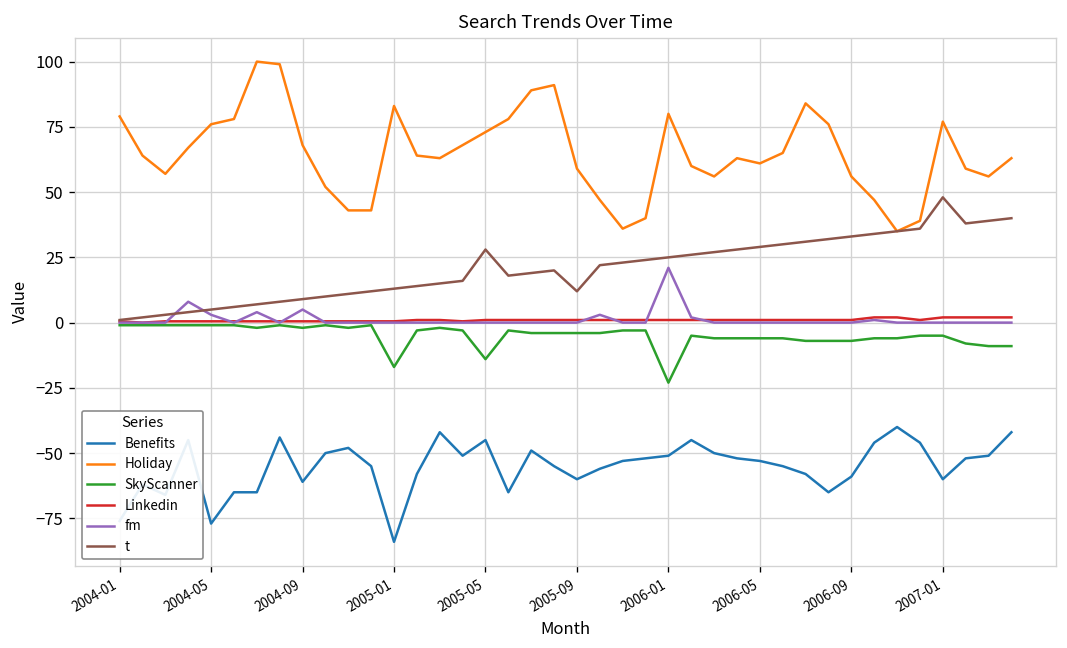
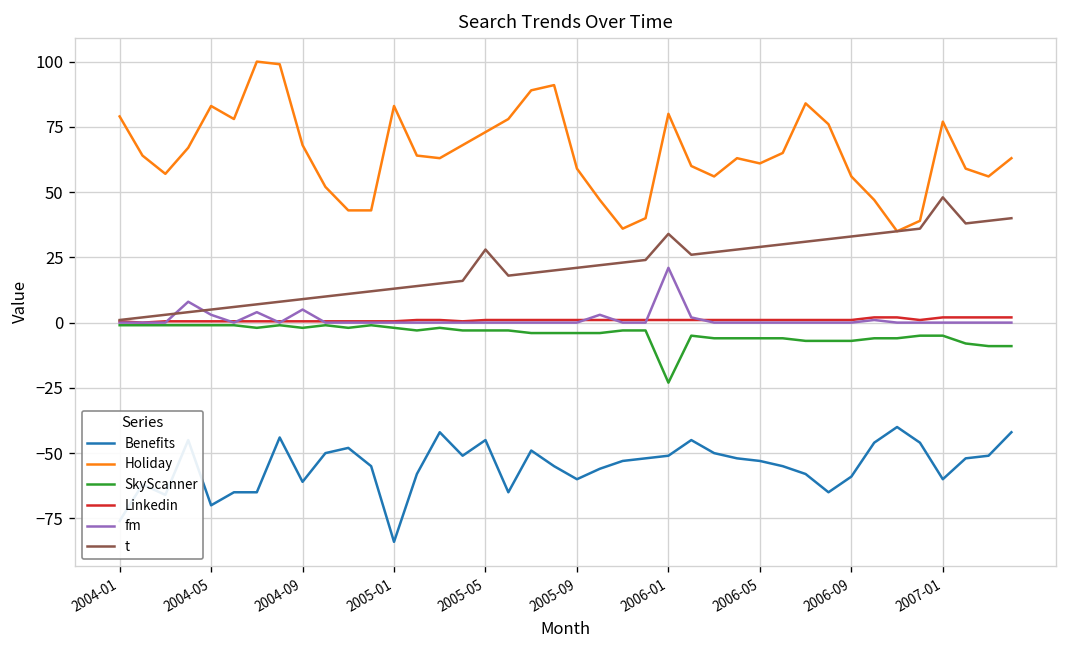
  {
    "Benefits": {
-     "2004-05": -77,
+     "2004-05": -70,
      "2004-09": -61,
      "2005-01": -84,
      "2005-05": -45,
      "2005-09": -60,
      "2006-01": -51,
      "2006-05": -53,
      "2006-09": -59,
      "2007-01": -60
    },
    "Holiday": {
      "2004-01": 79,
-     "2004-05": 76,
+     "2004-05": 83,
      "2004-09": 68,
      "2005-01": 83,
      "2005-05": 73,
      "2005-09": 59,
      "2006-01": 80,
      "2006-05": 61,
      "2006-09": 56,
      "2007-01": 77
    },
    "SkyScanner": {
      "2004-05": -1,
      "2004-09": -2,
-     "2005-01": -17,
-     "2005-05": -14,
+     "2005-01": -2,
+     "2005-05": -3,
      "2005-09": -4,
      "2006-01": -23,
      "2006-05": -6,
      "2006-09": -7,
      "2007-01": -5
    },
    "Linkedin": {
      "2004-05": 1,
      "2004-09": 1,
      "2006-01": 1,
      "2007-01": 2
    },
    "fm": {
      "2004-05": 3,
      "2004-09": 5,
      "2006-01": 21,
      "2007-01": 0
    },
    "t": {
      "2004-05": 5,
      "2004-09": 9,
      "2005-01": 13,
      "2005-05": 28,
-     "2005-09": 12,
-     "2006-01": 25,
+     "2005-09": 21,
+     "2006-01": 34,
      "2006-05": 29,
      "2006-09": 33,
      "2007-01": 48
    }
  }
